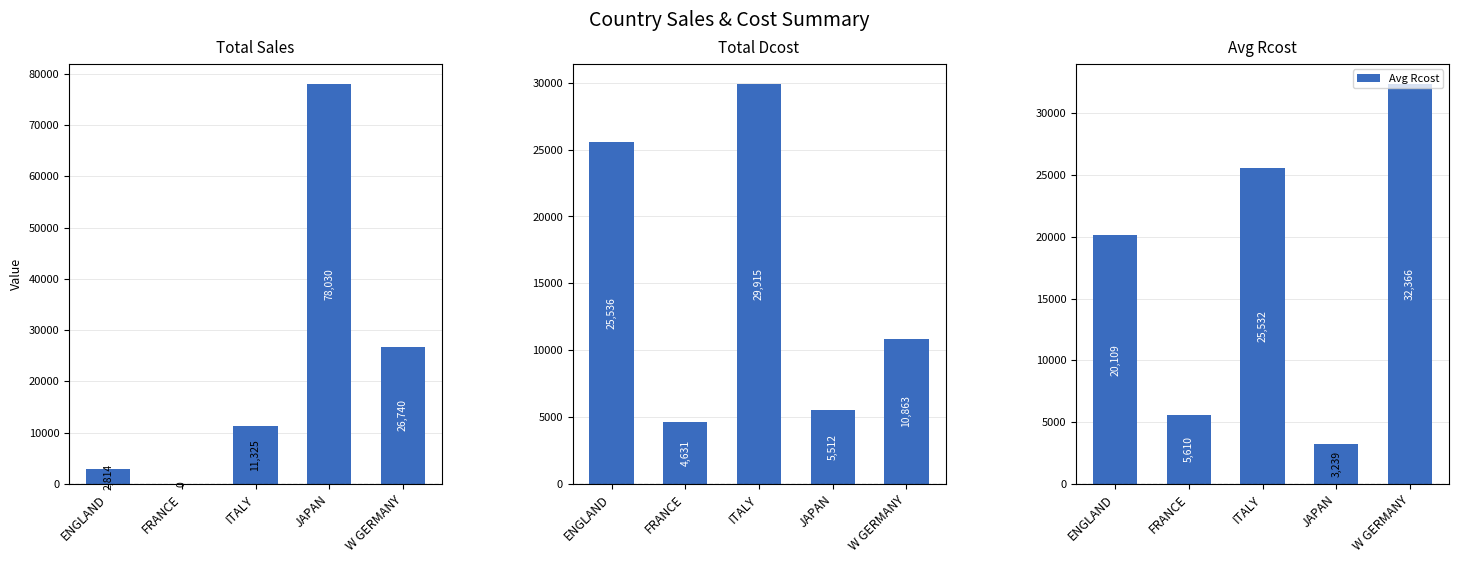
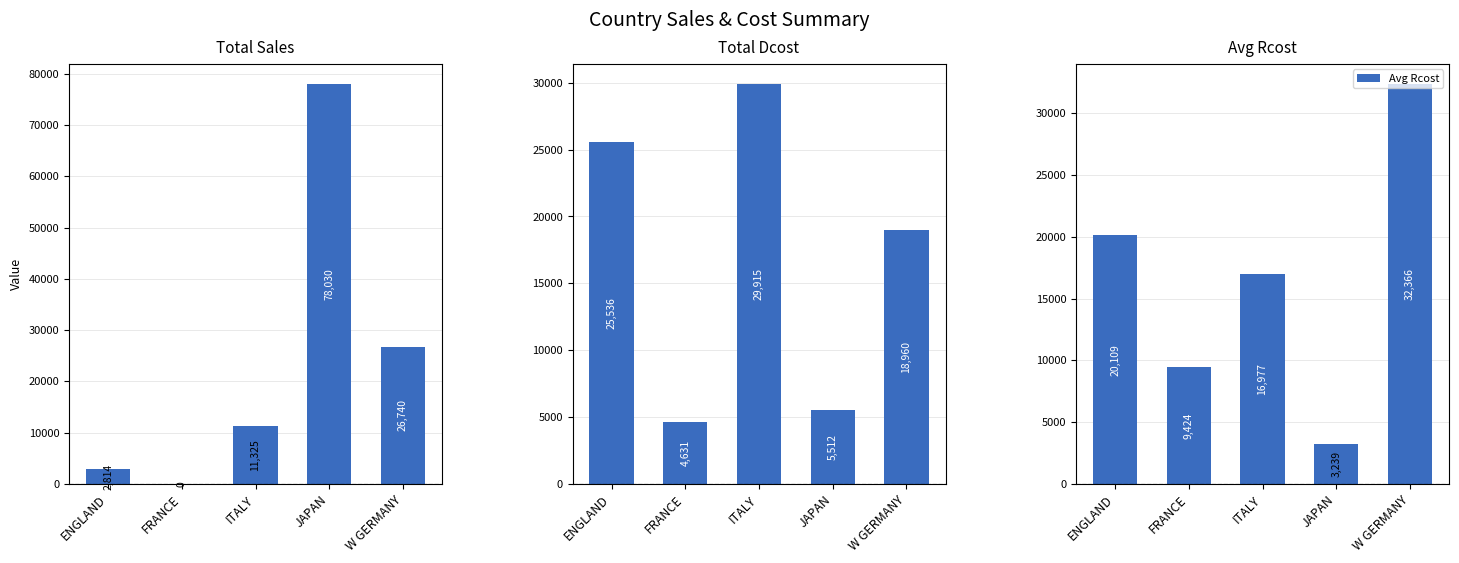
  {
    "Total Sales": {
      "ENGLAND": "2,814",
      "FRANCE": "0",
      "ITALY": "11,325",
      "JAPAN": "78,030",
      "W GERMANY": "26,740"
    },
    "Total Dcost": {
      "ENGLAND": "25,536",
      "FRANCE": "4,631",
      "ITALY": "29,915",
      "JAPAN": "5,512",
-     "W GERMANY": "10,863"
+     "W GERMANY": "18,960"
    },
    "Avg Rcost": {
      "ENGLAND": "20,109",
-     "FRANCE": "5,610",
-     "ITALY": "25,532",
+     "FRANCE": "9,424",
+     "ITALY": "16,977",
      "JAPAN": "3,239"
    }
  }
